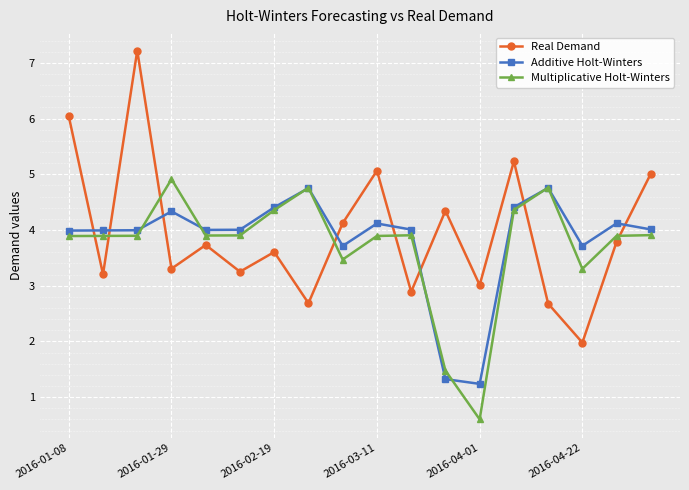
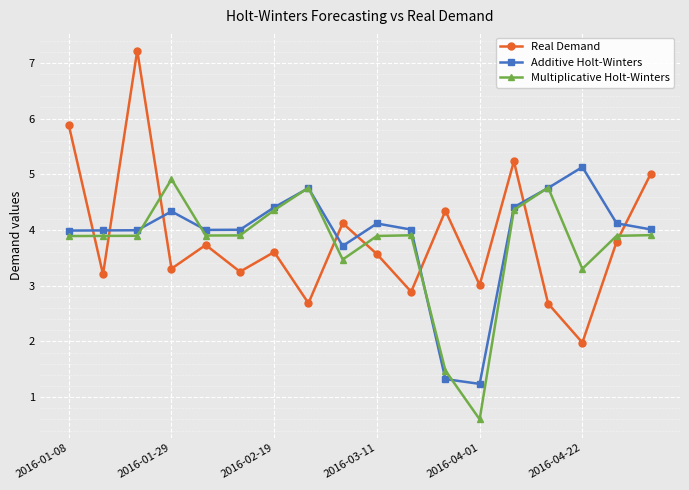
  {
    "Real Demand": {
-     "2016-01-08": 6.0,
+     "2016-01-08": 5.9,
      "2016-01-29": 3.3,
      "2016-02-19": 3.6,
-     "2016-03-11": 5.1,
+     "2016-03-11": 3.6,
      "2016-04-01": 3.0,
      "2016-04-22": 2.0
    },
    "Additive Holt-Winters": {
      "2016-01-08": 4.0,
      "2016-01-29": 4.3,
      "2016-02-19": 4.4,
      "2016-03-11": 4.1,
      "2016-04-01": 1.2,
-     "2016-04-22": 3.7
+     "2016-04-22": 5.1
    },
    "Multiplicative Holt-Winters": {
      "2016-01-08": 3.9,
      "2016-01-29": 4.9,
      "2016-02-19": 4.4,
      "2016-03-11": 3.9,
      "2016-04-01": 0.6,
      "2016-04-22": 3.3
    }
  }
